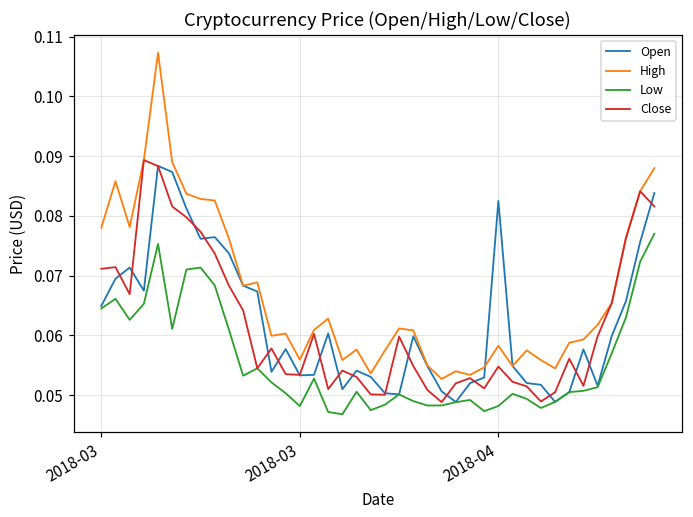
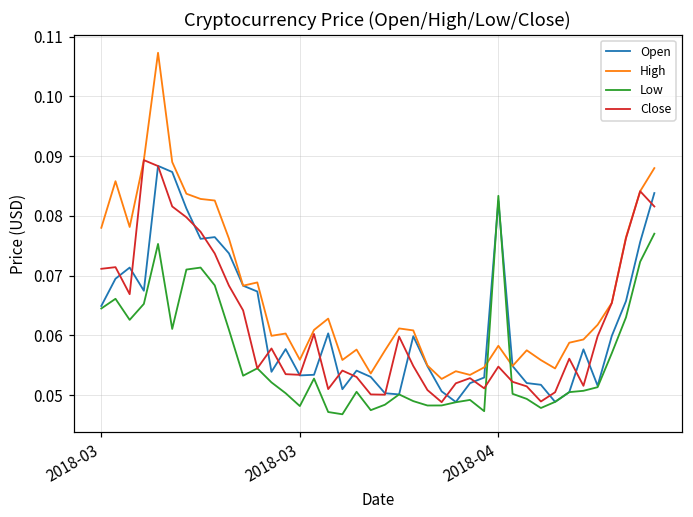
  {
    "Open": {
      "2018-04": 0.082
    },
    "High": {
      "2018-04": 0.058
    },
    "Low": {
-     "2018-04": 0.048
+     "2018-04": 0.083
    },
    "Close": {
      "2018-04": 0.055
    }
  }
